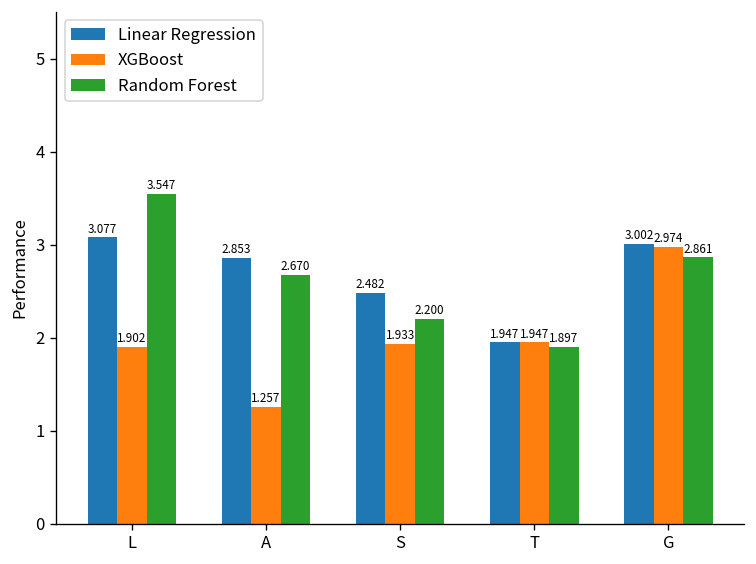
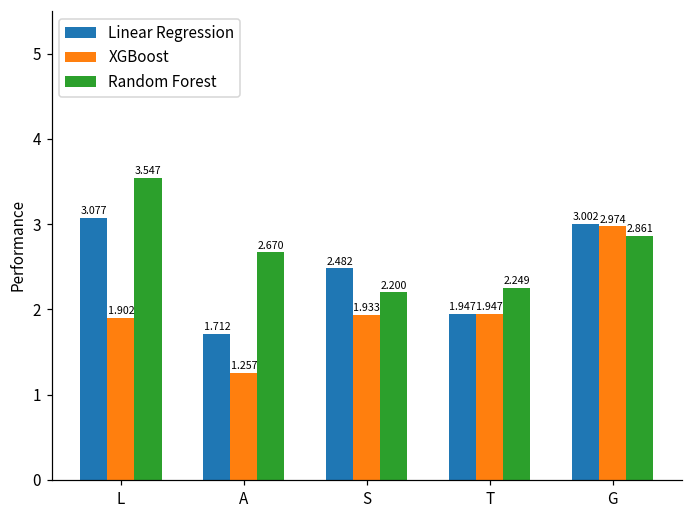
  {
    "Linear Regression": {
      "L": 3.077,
-     "A": 2.853,
+     "A": 1.712,
      "S": 2.482,
      "T": 1.947,
      "G": 3.002
    },
    "XGBoost": {
      "L": 1.902,
      "A": 1.257,
      "S": 1.933,
      "T": 1.947,
      "G": 2.974
    },
    "Random Forest": {
      "L": 3.547,
      "A": 2.670,
      "S": 2.200,
-     "T": 1.897,
+     "T": 2.249,
      "G": 2.861
    }
  }
